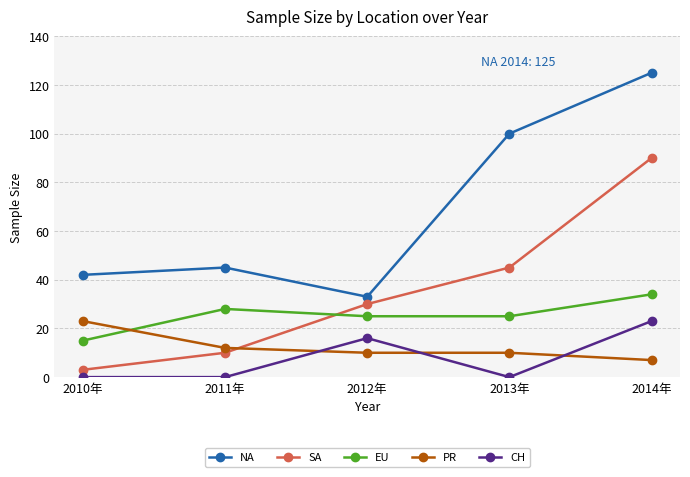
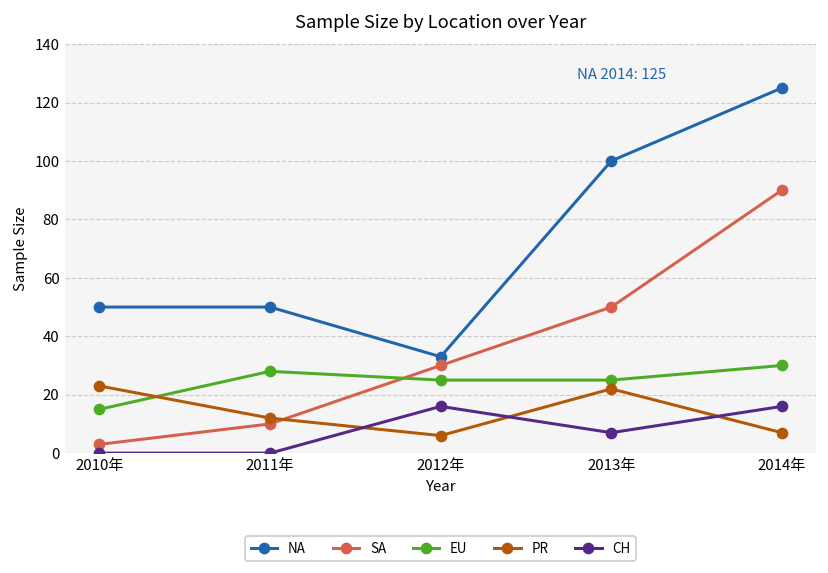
  {
    "NA": {
-     "2010年": 42,
-     "2011年": 45,
+     "2010年": 50,
+     "2011年": 50,
      "2012年": 33,
      "2013年": 100,
      "2014年": 125
    },
    "SA": {
      "2010年": 3,
      "2011年": 10,
      "2012年": 30,
-     "2013年": 45,
+     "2013年": 50,
      "2014年": 90
    },
    "EU": {
      "2010年": 15,
      "2011年": 28,
      "2012年": 25,
      "2013年": 25,
-     "2014年": 34
+     "2014年": 30
    },
    "PR": {
      "2010年": 23,
      "2011年": 12,
-     "2012年": 10,
-     "2013年": 10,
+     "2012年": 6,
+     "2013年": 22,
      "2014年": 7
    },
    "CH": {
      "2010年": 0,
      "2011年": 0,
      "2012年": 16,
-     "2013年": 0,
-     "2014年": 23
+     "2013年": 7,
+     "2014年": 16
    }
  }
